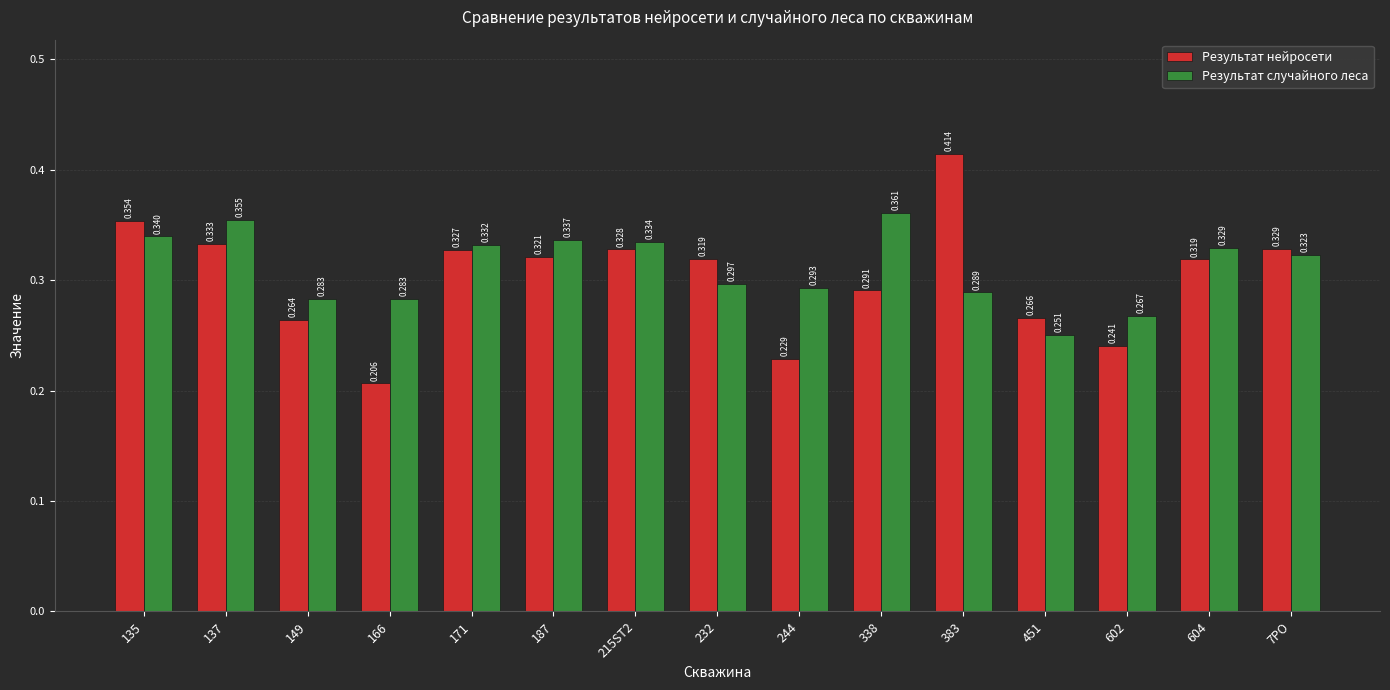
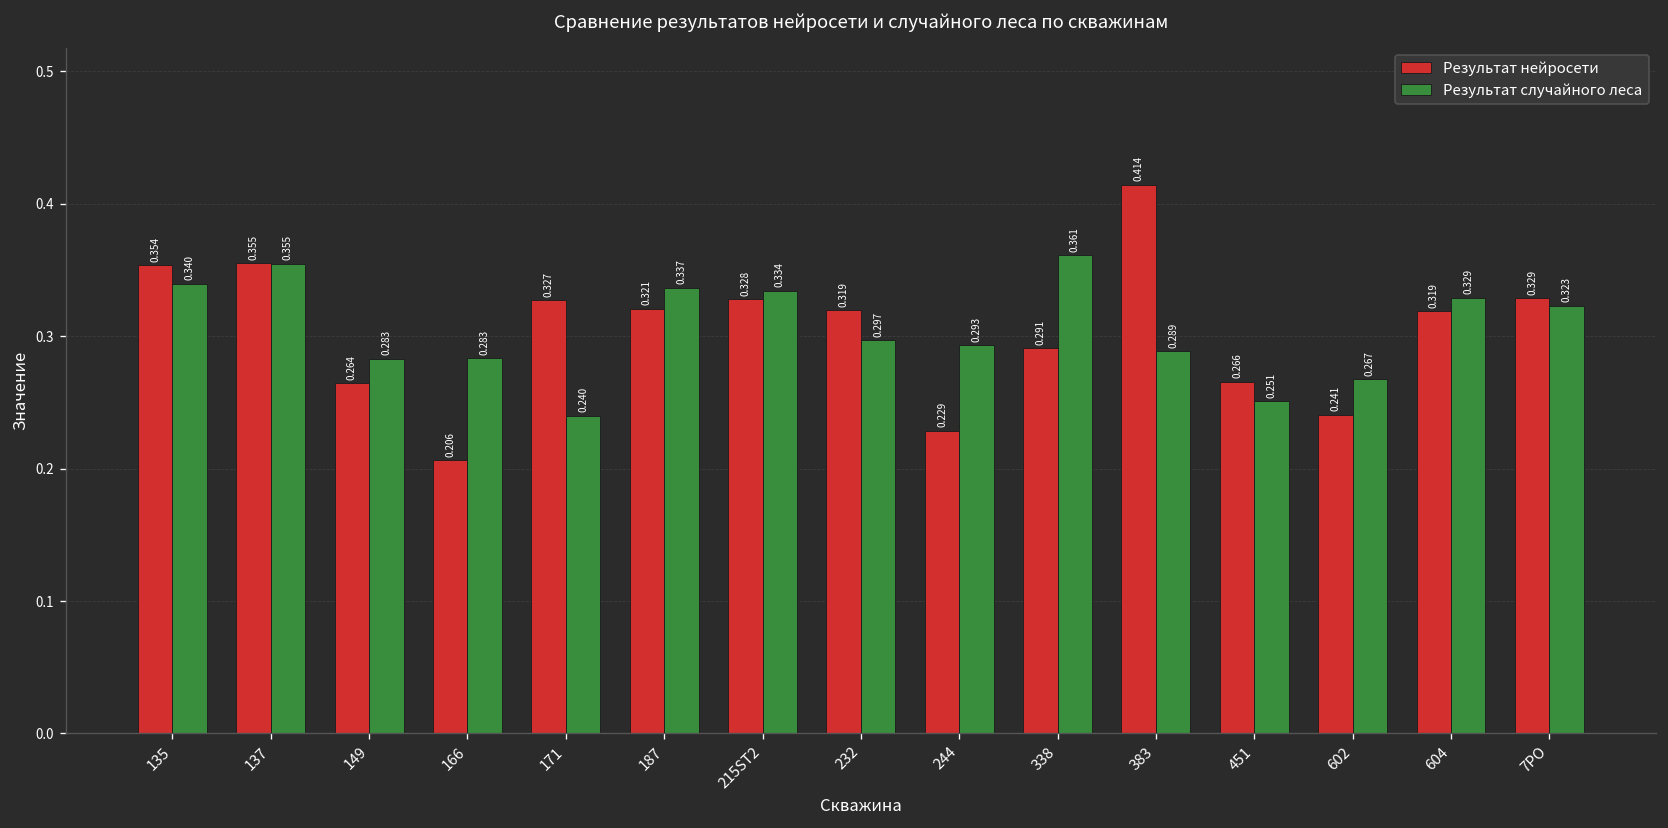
  {
    "Результат нейросети": {
      "135": 0.354,
-     "137": 0.333,
+     "137": 0.355,
      "149": 0.264,
      "166": 0.206,
      "171": 0.327,
      "187": 0.321,
      "215ST2": 0.328,
      "232": 0.319,
      "244": 0.229,
      "338": 0.291,
      "383": 0.414,
      "451": 0.266,
      "602": 0.241,
      "604": 0.319,
      "7PO": 0.329
    },
    "Результат случайного леса": {
      "135": 0.340,
      "137": 0.355,
      "149": 0.283,
      "166": 0.283,
-     "171": 0.332,
+     "171": 0.240,
      "187": 0.337,
      "215ST2": 0.334,
      "232": 0.297,
      "244": 0.293,
      "338": 0.361,
      "383": 0.289,
      "451": 0.251,
      "602": 0.267,
      "604": 0.329,
      "7PO": 0.323
    }
  }
